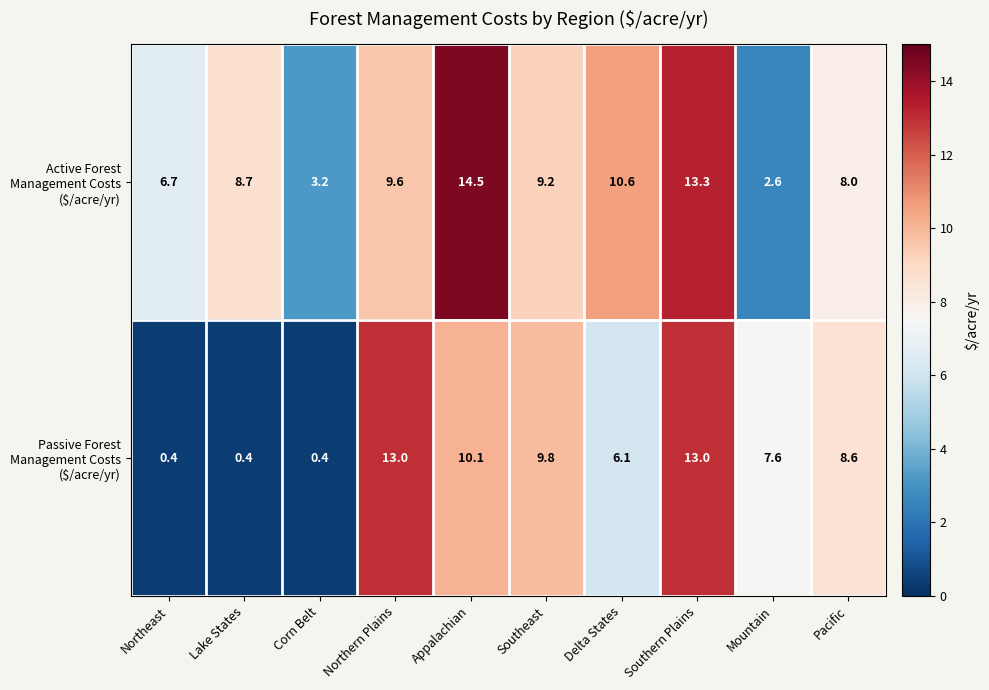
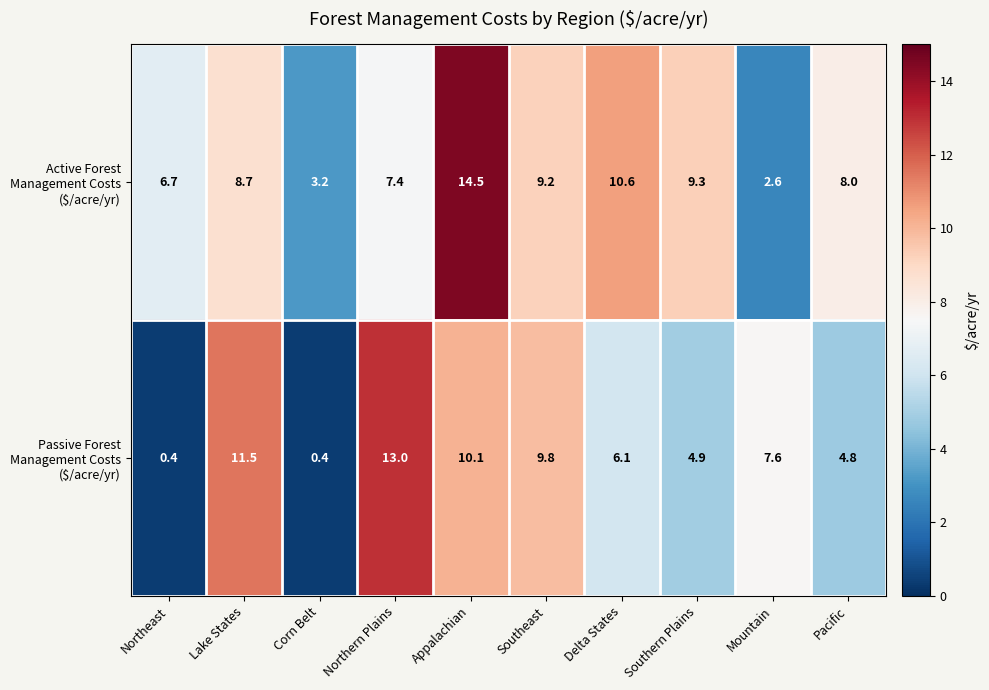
  {
    "Active Forest Management Costs ($/acre/yr)": {
      "Northeast": 6.7,
      "Lake States": 8.7,
      "Corn Belt": 3.2,
-     "Northern Plains": 9.6,
+     "Northern Plains": 7.4,
      "Appalachian": 14.5,
      "Southeast": 9.2,
      "Delta States": 10.6,
-     "Southern Plains": 13.3,
+     "Southern Plains": 9.3,
      "Mountain": 2.6,
      "Pacific": 8.0
    },
    "Passive Forest Management Costs ($/acre/yr)": {
      "Northeast": 0.4,
-     "Lake States": 0.4,
+     "Lake States": 11.5,
      "Corn Belt": 0.4,
      "Northern Plains": 13.0,
      "Appalachian": 10.1,
      "Southeast": 9.8,
      "Delta States": 6.1,
-     "Southern Plains": 13.0,
+     "Southern Plains": 4.9,
      "Mountain": 7.6,
-     "Pacific": 8.6
+     "Pacific": 4.8
    }
  }
